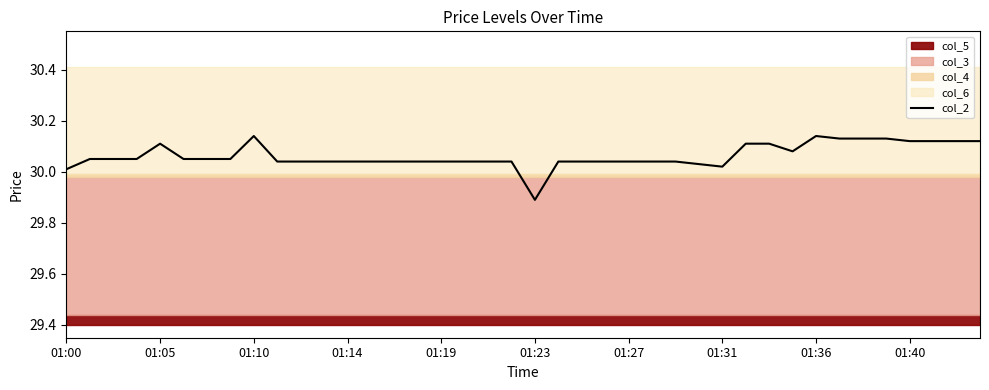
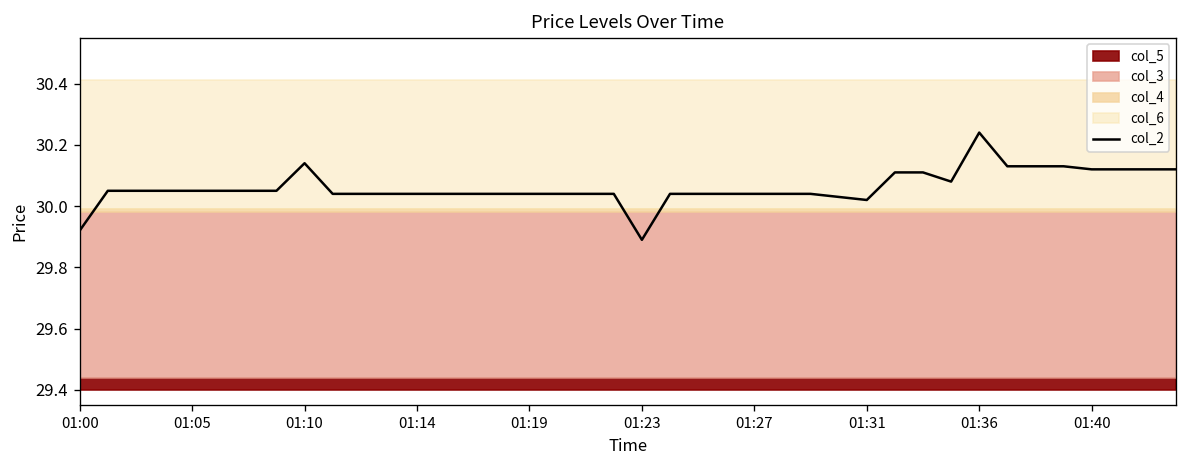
  {
    "col_2": {
-     "01:00": 30.01,
-     "01:05": 30.11,
+     "01:00": 29.92,
+     "01:05": 30.05,
      "01:10": 30.14,
      "01:14": 30.04,
      "01:19": 30.04,
      "01:23": 29.89,
      "01:27": 30.04,
      "01:31": 30.02,
-     "01:36": 30.14,
+     "01:36": 30.24,
      "01:40": 30.12
    },
    "col_5": {
      "01:00": 29.44,
      "01:05": 29.44,
      "01:10": 29.44,
      "01:14": 29.44,
      "01:19": 29.44,
      "01:23": 29.44,
      "01:27": 29.44,
      "01:31": 29.44,
      "01:36": 29.44,
      "01:40": 29.44
    }
  }
